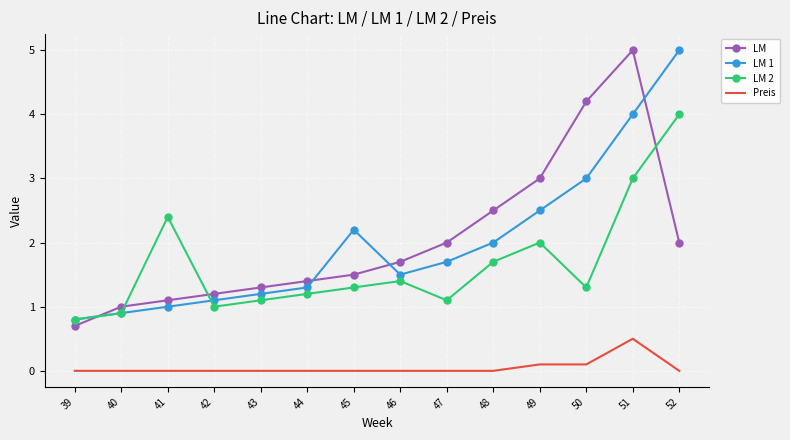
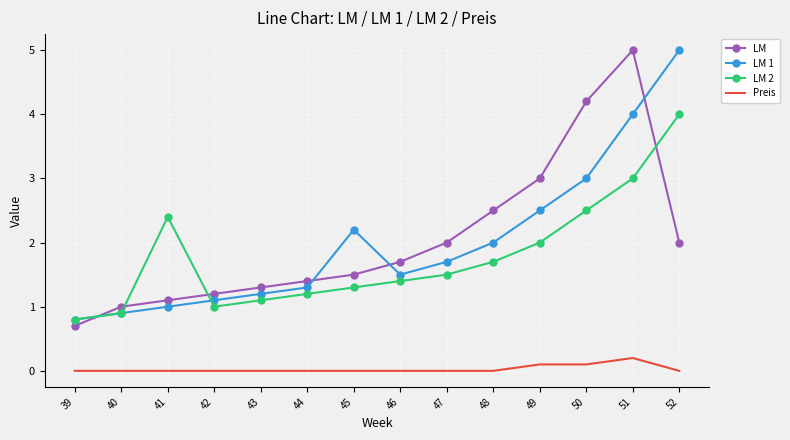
  {
    "LM": {
      "39": 0.7,
      "40": 1.0,
      "41": 1.1,
      "42": 1.2,
      "43": 1.3,
      "44": 1.4,
      "45": 1.5,
      "46": 1.7,
      "47": 2.0,
      "48": 2.5,
      "49": 3.0,
      "50": 4.2,
      "51": 5.0,
      "52": 2.0
    },
    "LM 1": {
      "41": 1.0,
      "42": 1.1,
      "43": 1.2,
      "44": 1.3,
      "45": 2.2,
      "46": 1.5,
      "47": 1.7,
      "48": 2.0,
      "49": 2.5,
      "50": 3.0,
      "51": 4.0,
      "52": 5.0
    },
    "LM 2": {
      "41": 2.4,
      "42": 1.0,
      "43": 1.1,
      "44": 1.2,
      "45": 1.3,
      "46": 1.4,
-     "47": 1.1,
+     "47": 1.5,
      "48": 1.7,
      "49": 2.0,
-     "50": 1.3,
+     "50": 2.5,
      "51": 3.0,
      "52": 4.0
    },
    "Preis": {
      "39": 0.0,
      "40": 0.0,
      "41": 0.0,
      "42": 0.0,
      "43": 0.0,
      "44": 0.0,
      "45": 0.0,
      "46": 0.0,
      "47": 0.0,
      "48": 0.0,
      "49": 0.1,
      "50": 0.1,
-     "51": 0.5,
+     "51": 0.2,
      "52": 0.0
    }
  }
